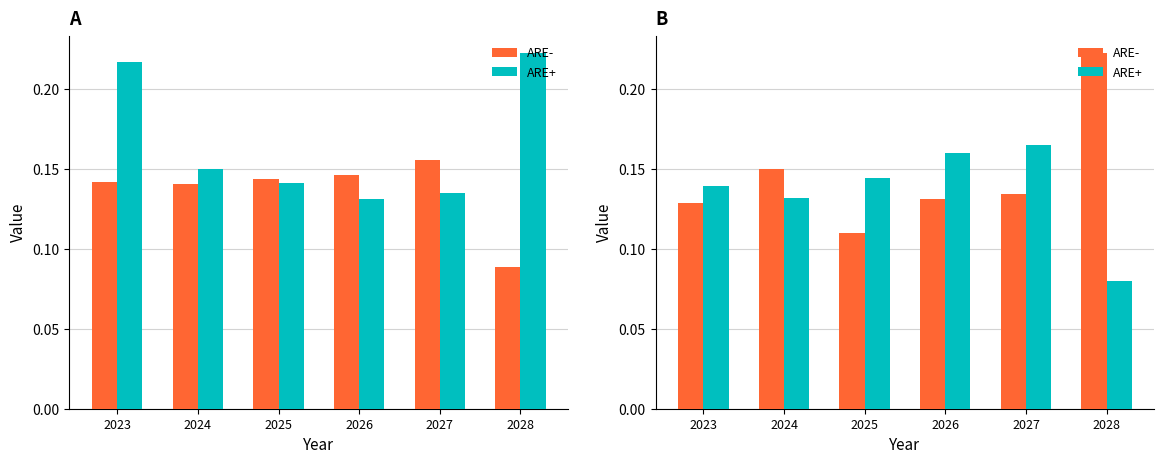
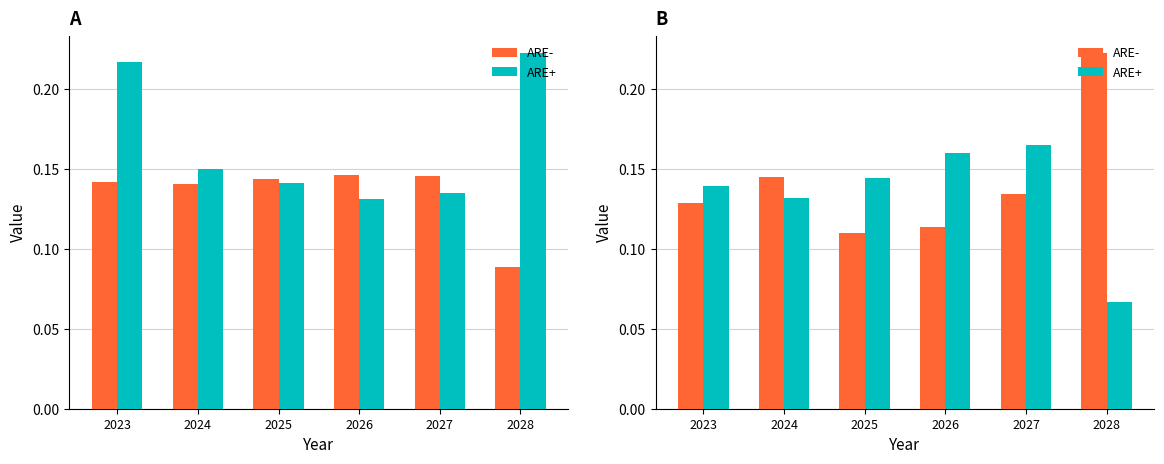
  {
    "A": {
      "ARE-": {
        "2023": 0.142,
        "2024": 0.141,
        "2025": 0.144,
        "2026": 0.146,
-       "2027": 0.156,
+       "2027": 0.146,
        "2028": 0.089
      },
      "ARE+": {
        "2023": 0.217,
        "2024": 0.150,
        "2025": 0.142,
        "2026": 0.132,
        "2027": 0.135,
        "2028": 0.222
      }
    },
    "B": {
      "ARE-": {
        "2023": 0.129,
-       "2024": 0.150,
+       "2024": 0.145,
        "2025": 0.110,
-       "2026": 0.132,
+       "2026": 0.114,
        "2027": 0.135,
        "2028": 0.223
      },
      "ARE+": {
        "2023": 0.139,
        "2024": 0.132,
        "2025": 0.145,
        "2026": 0.160,
        "2027": 0.165,
-       "2028": 0.080
+       "2028": 0.067
      }
    }
  }
